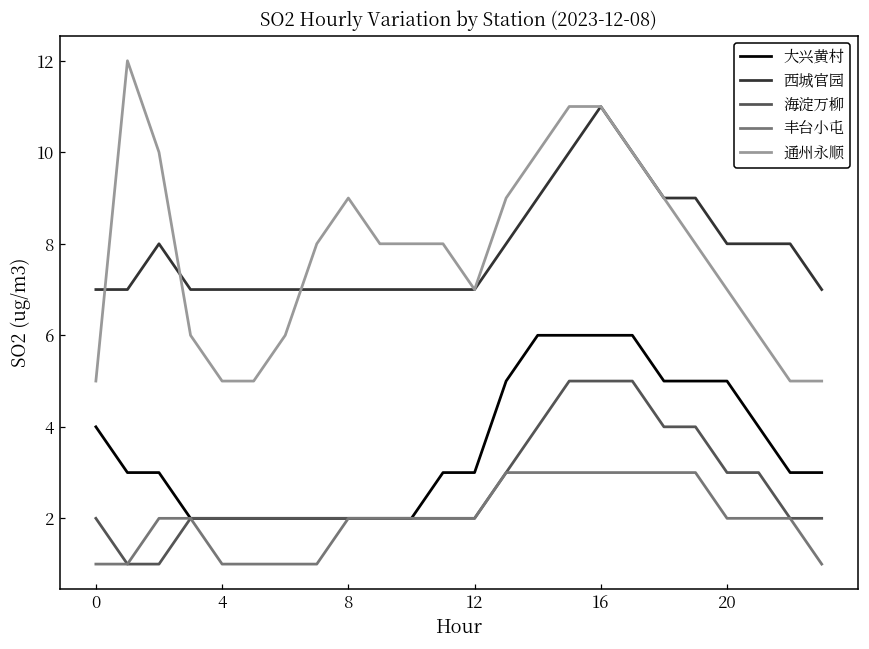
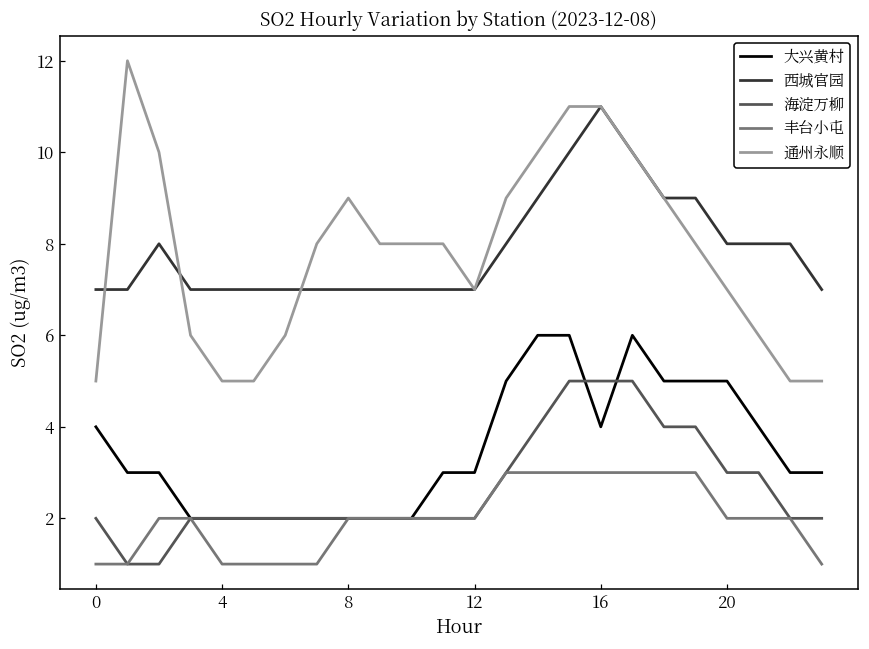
  {
    "大兴黄村": {
      "0": 4,
      "12": 3,
-     "16": 6,
+     "16": 4,
      "20": 5
    }
  }
